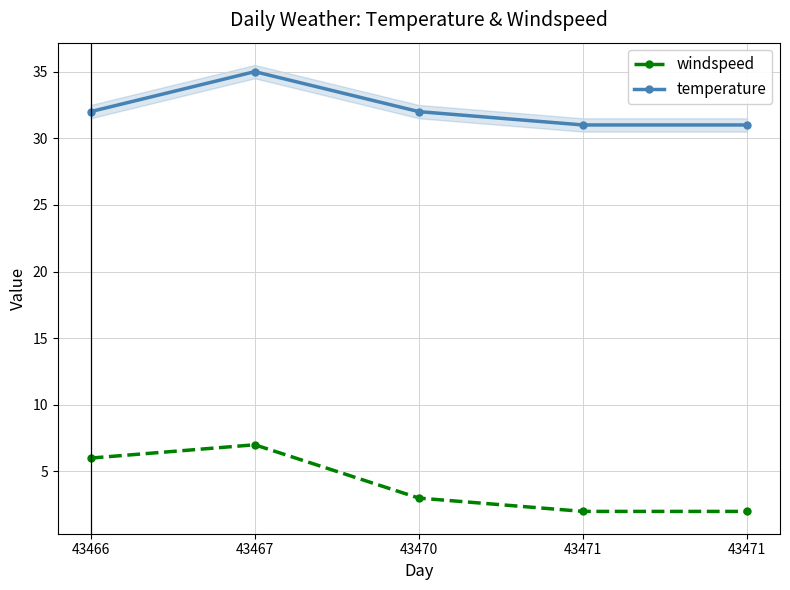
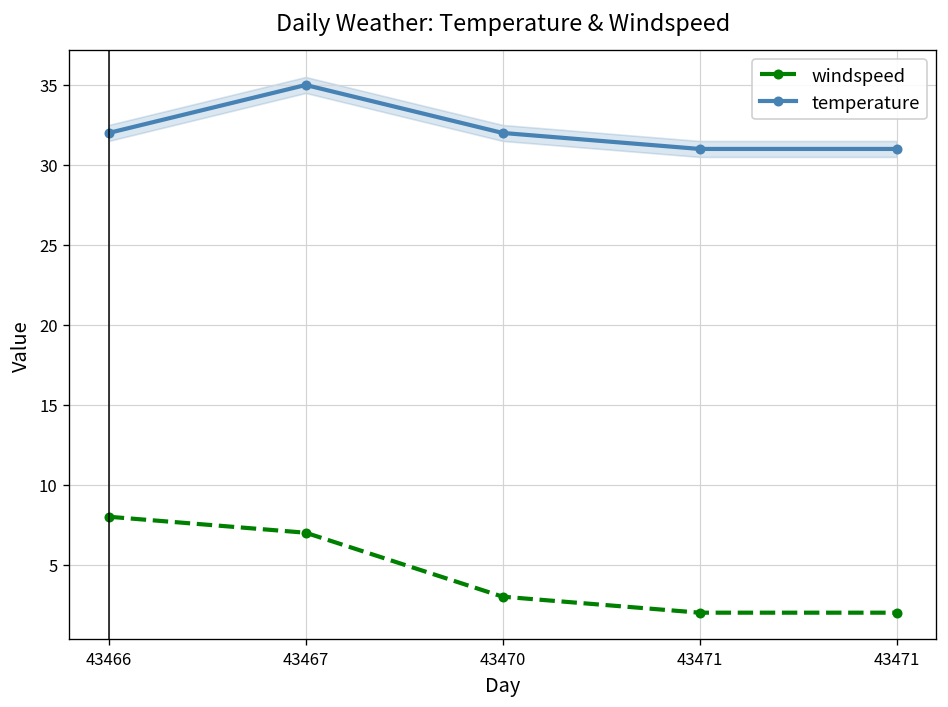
  {
    "windspeed": {
-     "43466": 6,
+     "43466": 8,
      "43467": 7,
      "43470": 3
    }
  }
